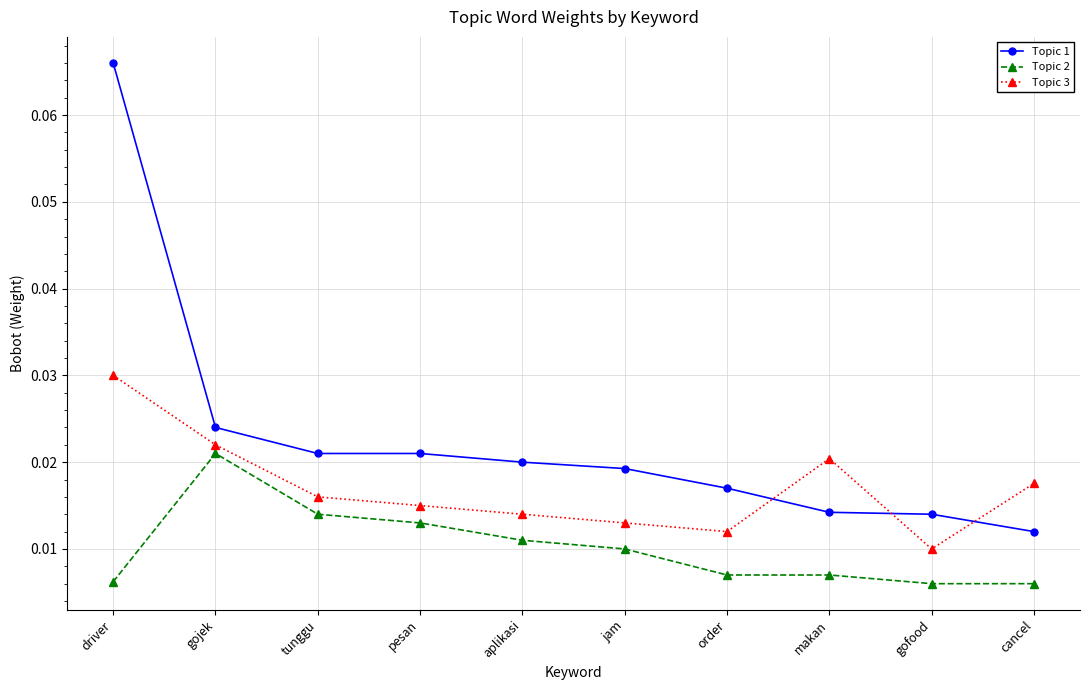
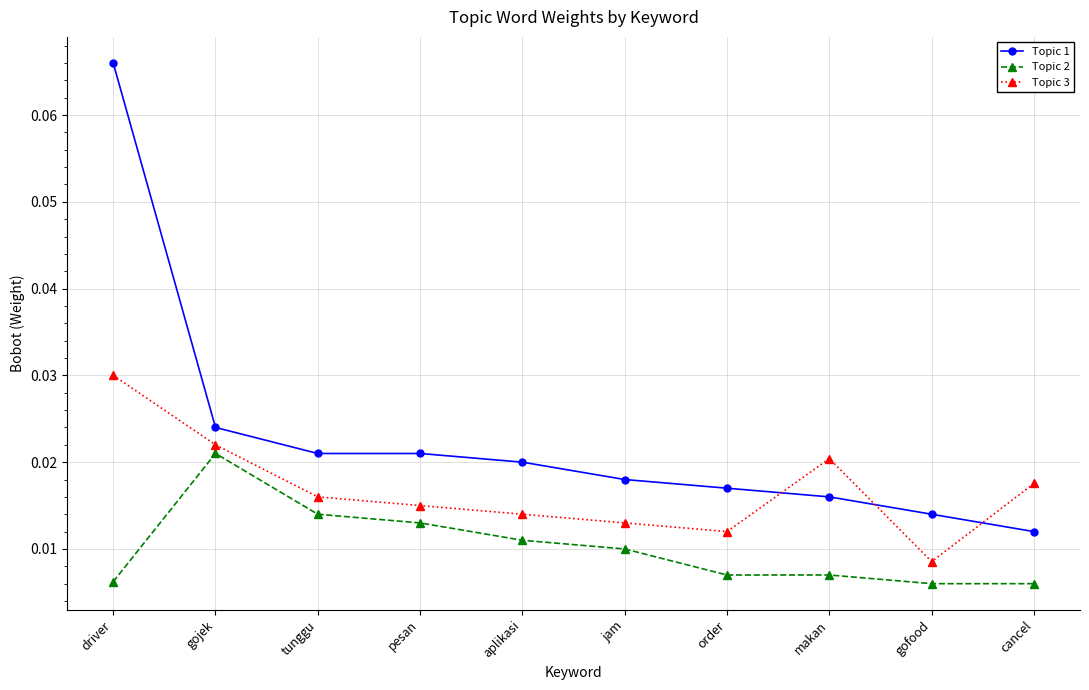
  {
    "Topic 1": {
      "driver": 0.066,
      "gojek": 0.024,
      "tunggu": 0.021,
      "pesan": 0.021,
      "aplikasi": 0.020,
-     "jam": 0.019,
+     "jam": 0.018,
      "order": 0.017,
-     "makan": 0.014,
+     "makan": 0.016,
      "gofood": 0.014,
      "cancel": 0.012
    },
    "Topic 2": {
      "driver": 0.006,
      "gojek": 0.021,
      "tunggu": 0.014,
      "pesan": 0.013,
      "aplikasi": 0.011,
      "jam": 0.010,
      "order": 0.007,
      "makan": 0.007,
      "gofood": 0.006,
      "cancel": 0.006
    },
    "Topic 3": {
      "driver": 0.030,
      "gojek": 0.022,
      "tunggu": 0.016,
      "pesan": 0.015,
      "aplikasi": 0.014,
      "jam": 0.013,
      "order": 0.012,
      "makan": 0.020,
-     "gofood": 0.010,
+     "gofood": 0.009,
      "cancel": 0.018
    }
  }
